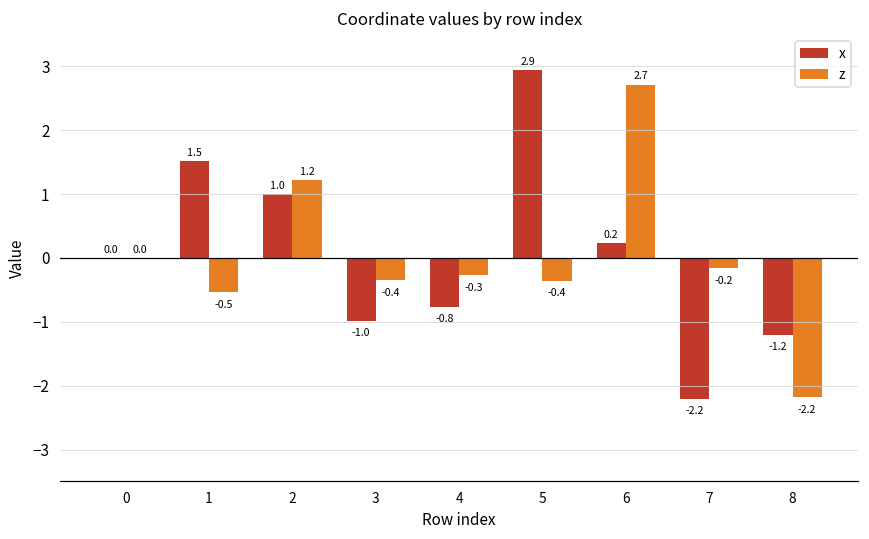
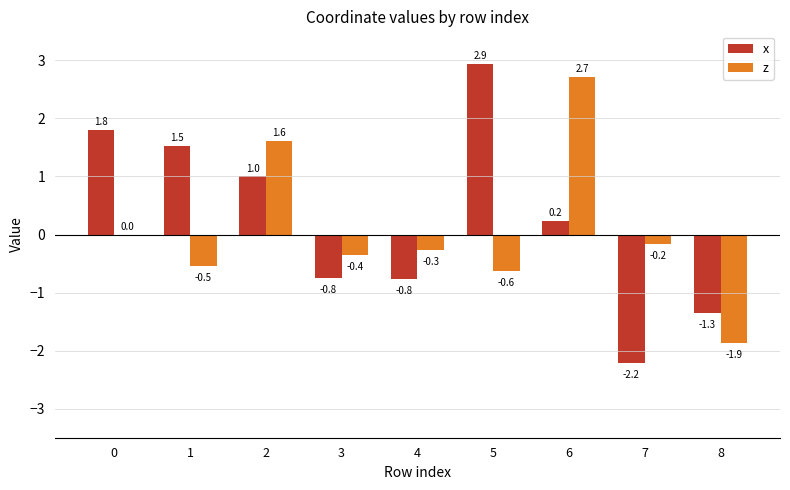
  {
    "x": {
-     "0": 0.0,
+     "0": 1.8,
      "1": 1.5,
      "2": 1.0,
-     "3": -1.0,
+     "3": -0.8,
      "4": -0.8,
      "5": 2.9,
      "6": 0.2,
      "7": -2.2,
-     "8": -1.2
+     "8": -1.3
    },
    "z": {
      "0": 0.0,
      "1": -0.5,
-     "2": 1.2,
+     "2": 1.6,
      "3": -0.4,
      "4": -0.3,
-     "5": -0.4,
+     "5": -0.6,
      "6": 2.7,
      "7": -0.2,
-     "8": -2.2
+     "8": -1.9
    }
  }
